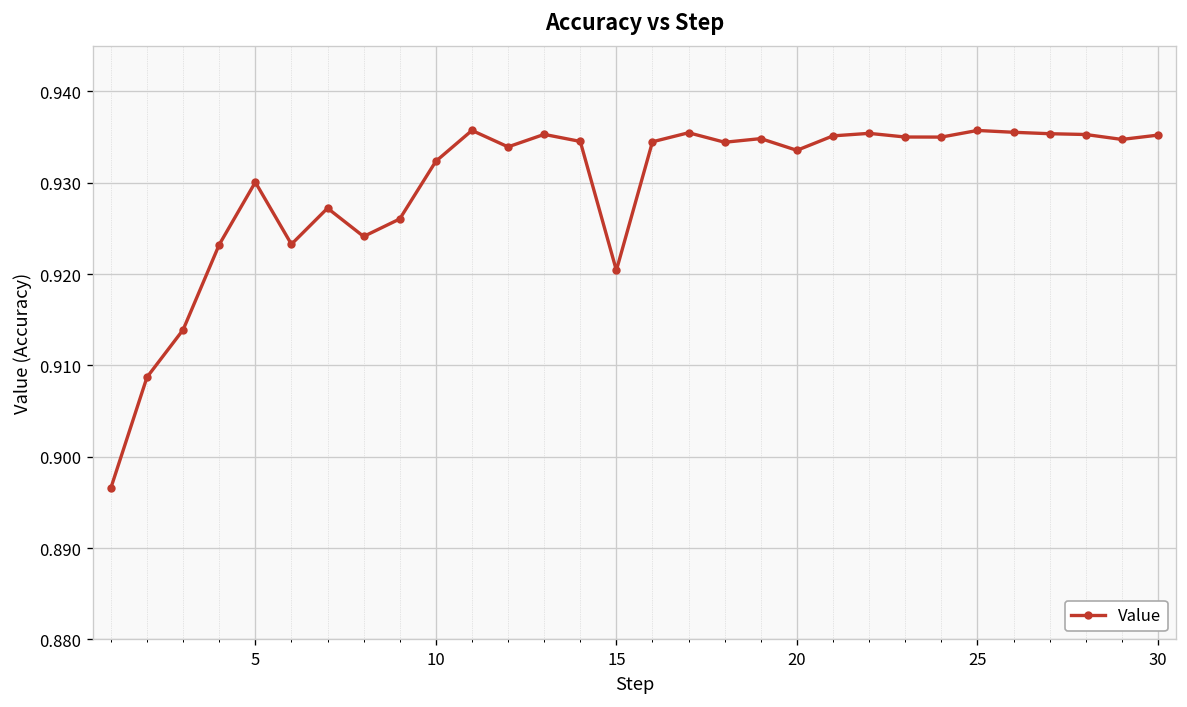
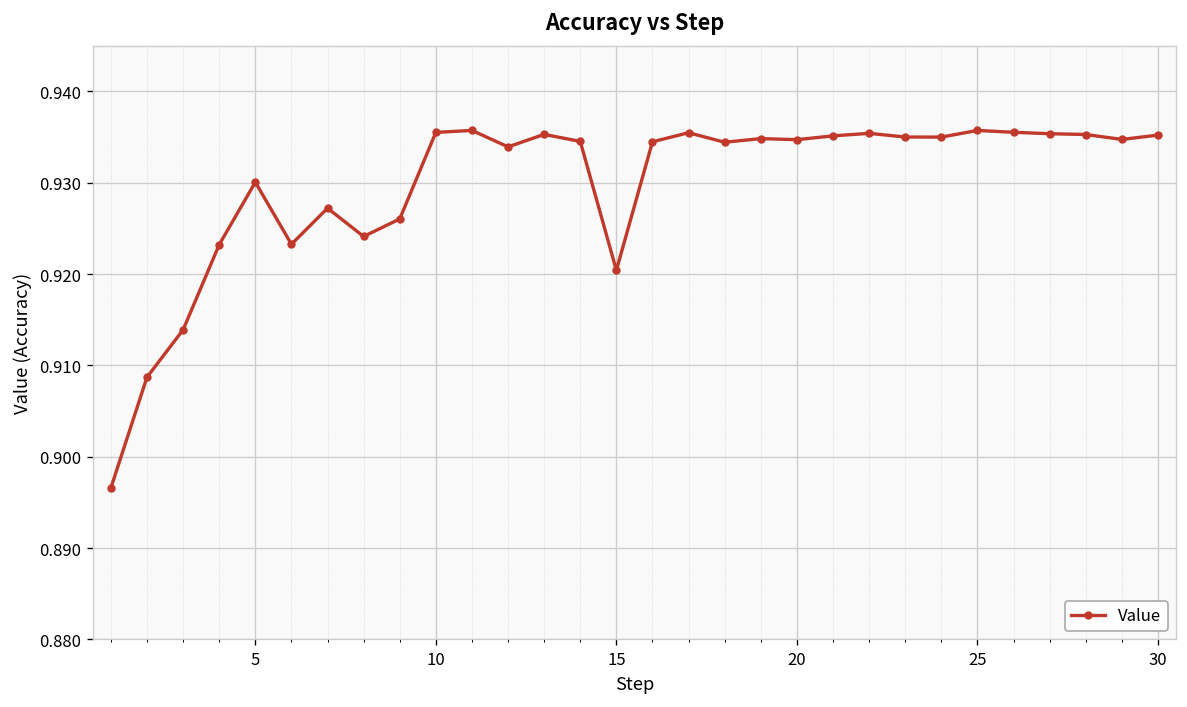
  {
    "5": 0.930,
-   "10": 0.932,
+   "10": 0.936,
    "15": 0.920,
-   "20": 0.934,
+   "20": 0.935,
    "25": 0.936,
    "30": 0.935
  }
